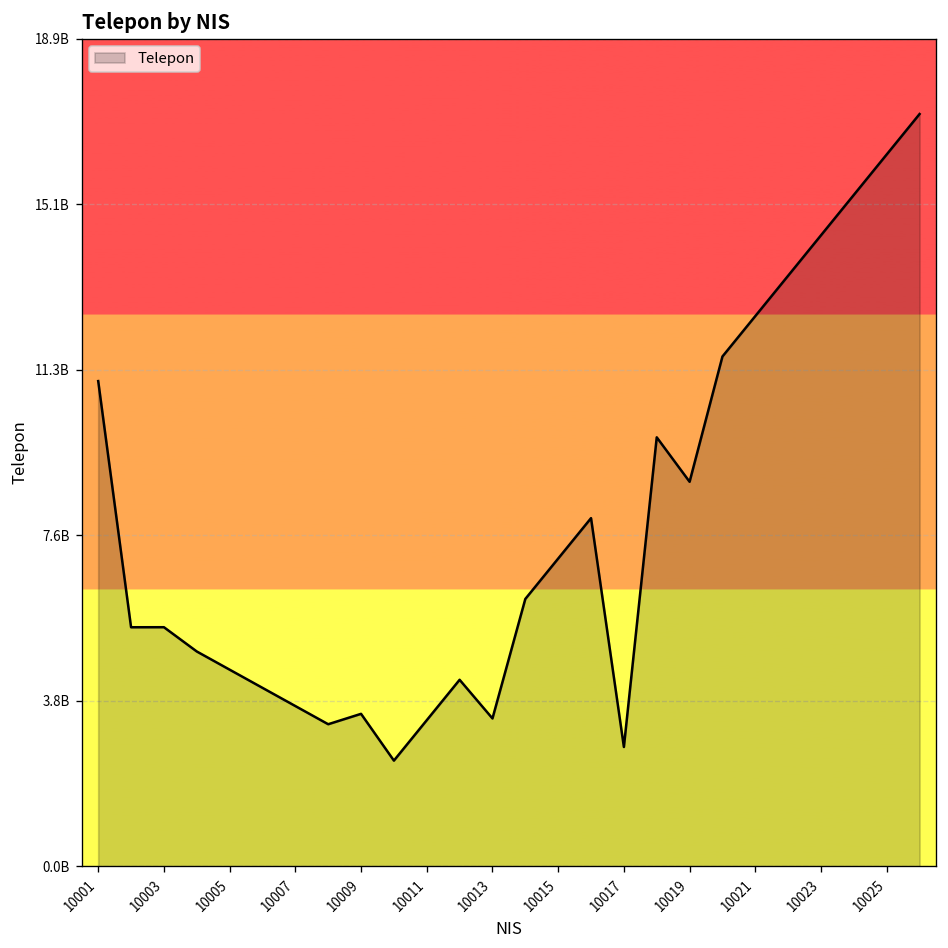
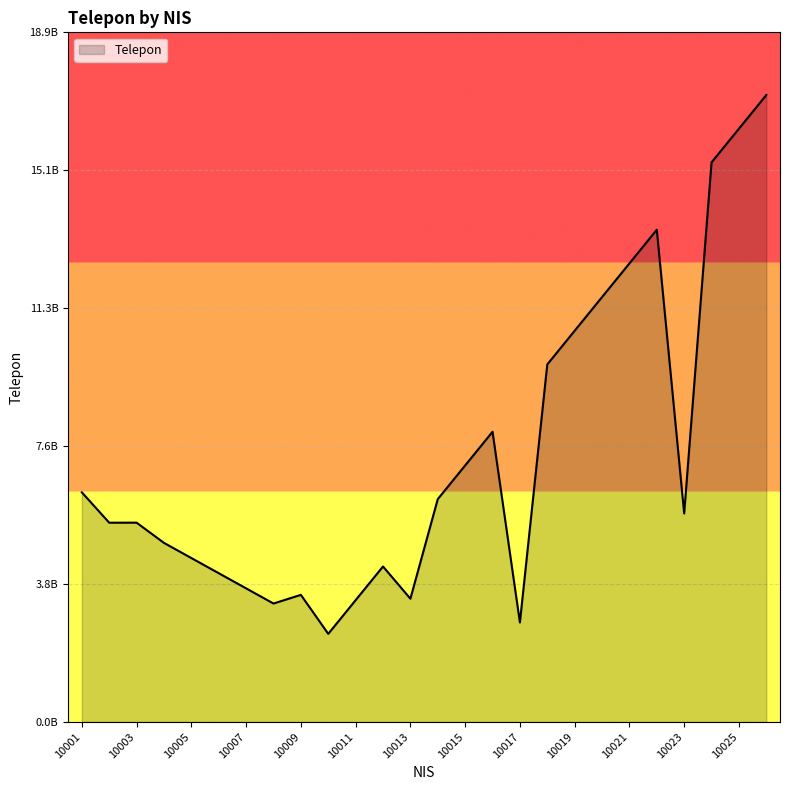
  {
-   "10001": 11100000000,
+   "10001": 6300000000,
    "10003": 5500000000,
    "10005": 4500000000,
    "10007": 3700000000,
    "10009": 3500000000,
    "10011": 3300000000,
    "10013": 3400000000,
    "10015": 7000000000,
    "10017": 2700000000,
-   "10019": 8800000000,
+   "10019": 10700000000,
    "10021": 12600000000,
-   "10023": 14400000000,
+   "10023": 5700000000,
    "10025": 16200000000
  }
